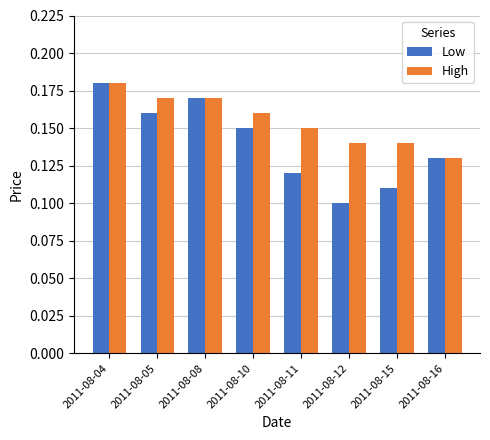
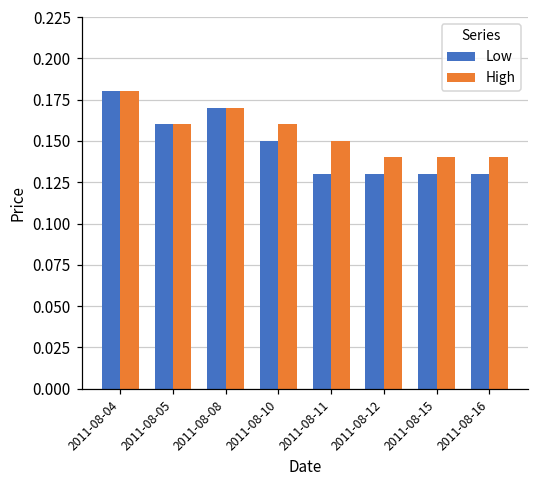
  {
    "Low": {
      "2011-08-04": 0.18,
      "2011-08-05": 0.16,
      "2011-08-08": 0.17,
      "2011-08-10": 0.15,
-     "2011-08-11": 0.12,
-     "2011-08-12": 0.10,
-     "2011-08-15": 0.11,
+     "2011-08-11": 0.13,
+     "2011-08-12": 0.13,
+     "2011-08-15": 0.13,
      "2011-08-16": 0.13
    },
    "High": {
      "2011-08-04": 0.18,
-     "2011-08-05": 0.17,
+     "2011-08-05": 0.16,
      "2011-08-08": 0.17,
      "2011-08-10": 0.16,
      "2011-08-11": 0.15,
      "2011-08-12": 0.14,
      "2011-08-15": 0.14,
-     "2011-08-16": 0.13
+     "2011-08-16": 0.14
    }
  }
